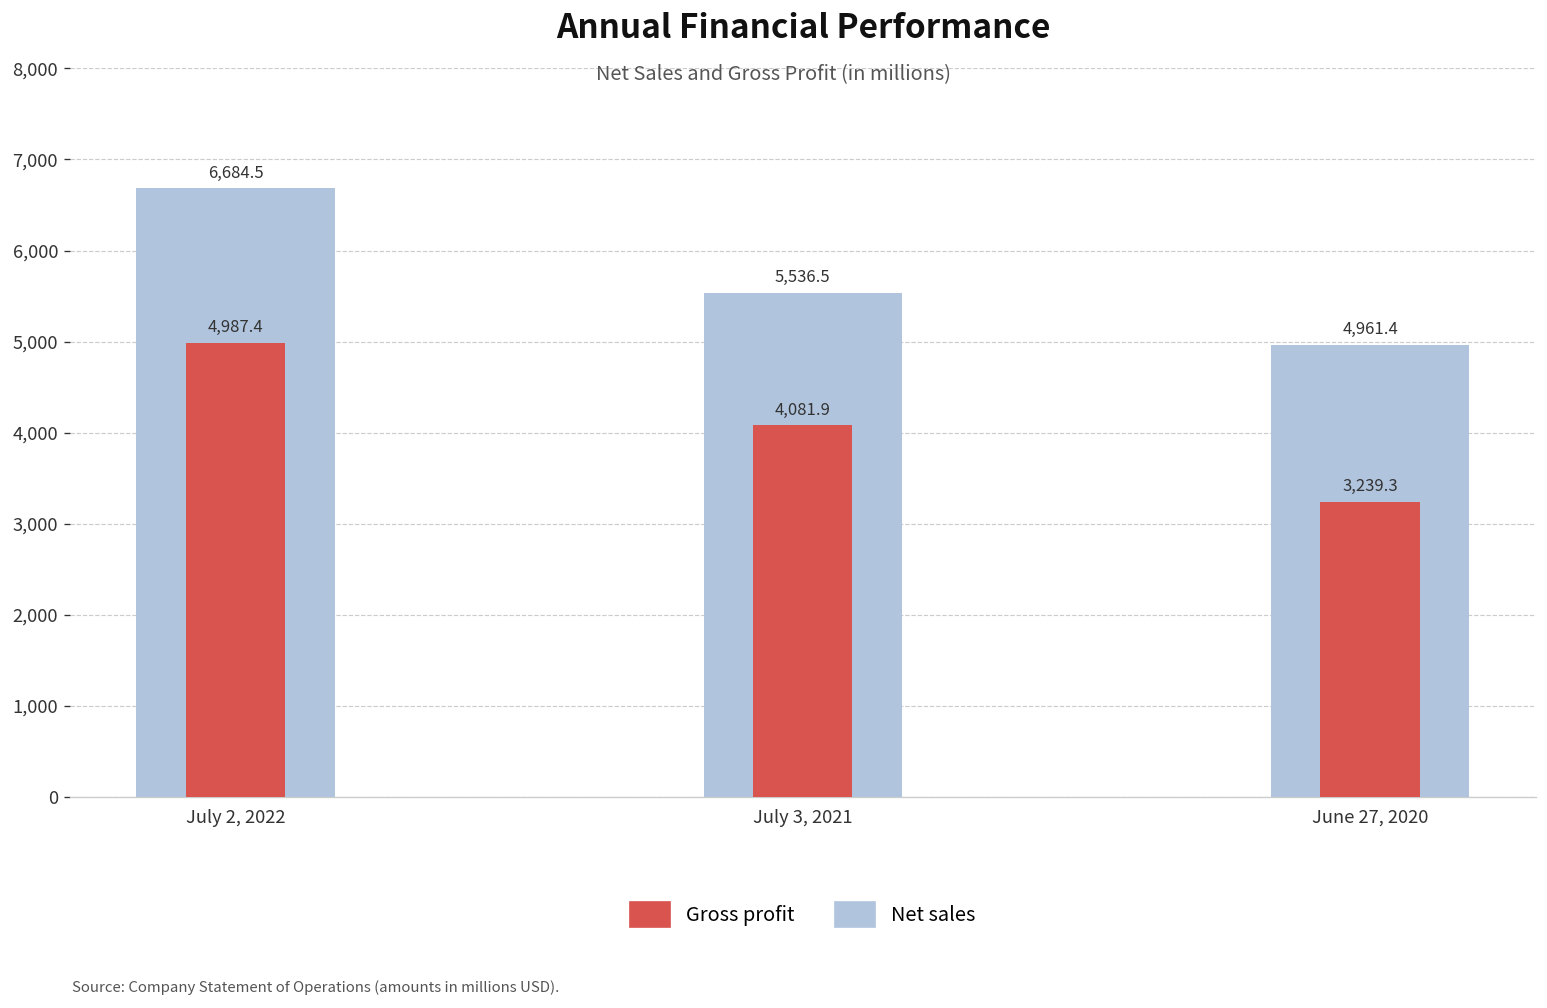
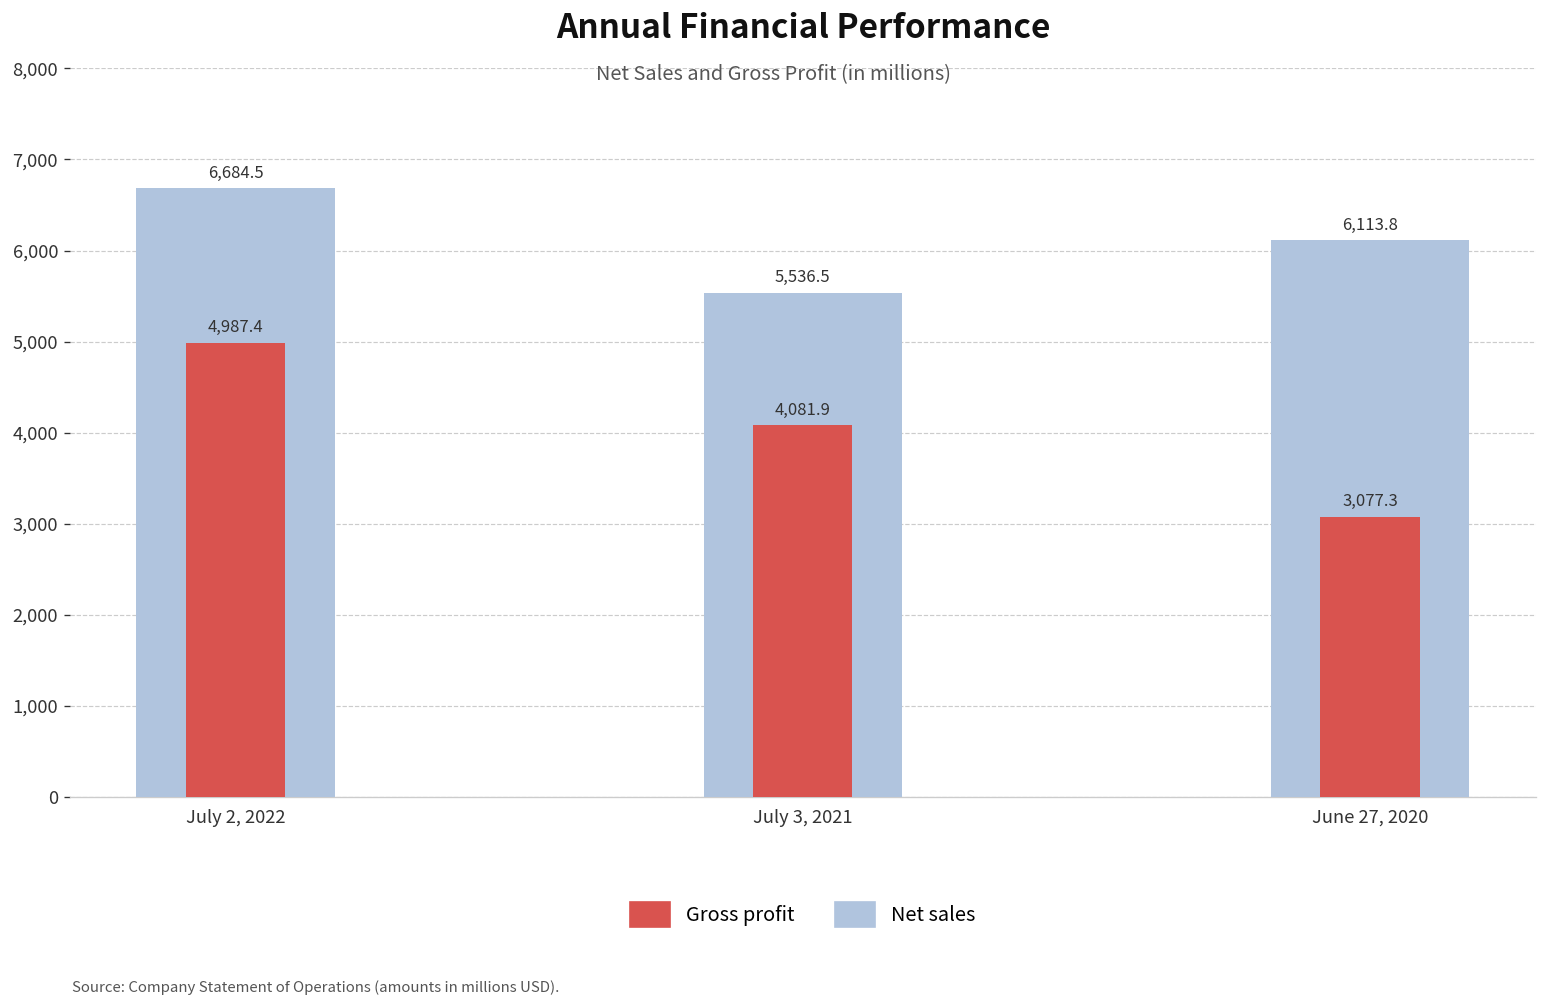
  {
    "Net sales": {
      "July 2, 2022": "6,684.5",
      "July 3, 2021": "5,536.5",
-     "June 27, 2020": "4,961.4"
+     "June 27, 2020": "6,113.8"
    },
    "Gross profit": {
-     "June 27, 2020": "3,239.3"
+     "June 27, 2020": "3,077.3"
    }
  }
